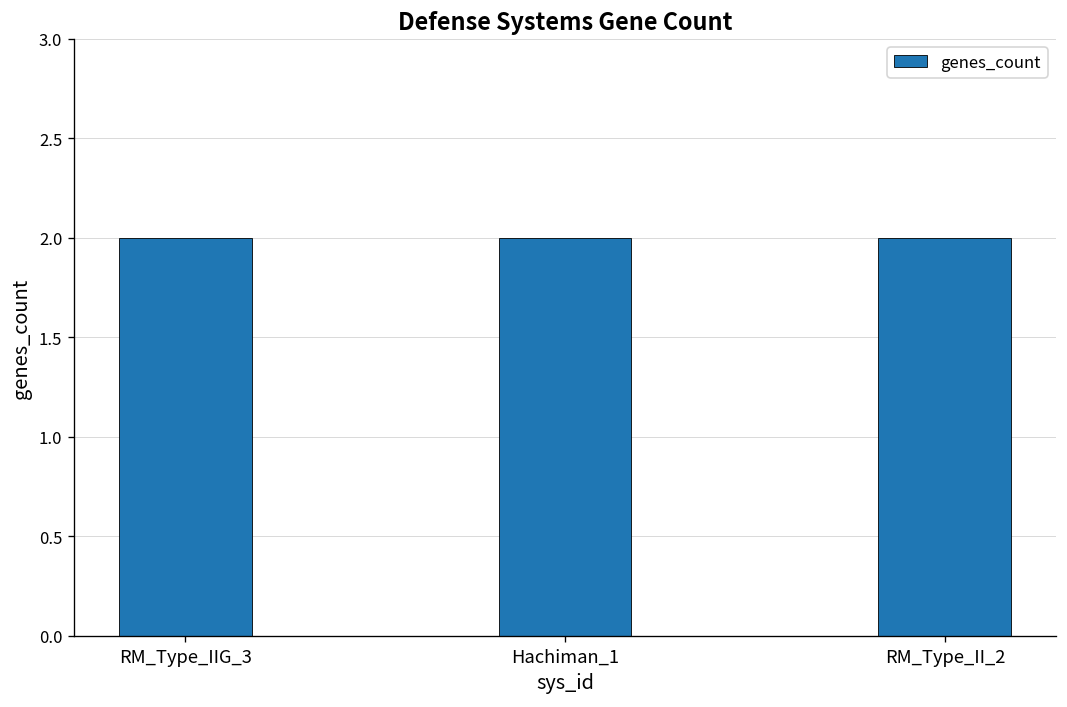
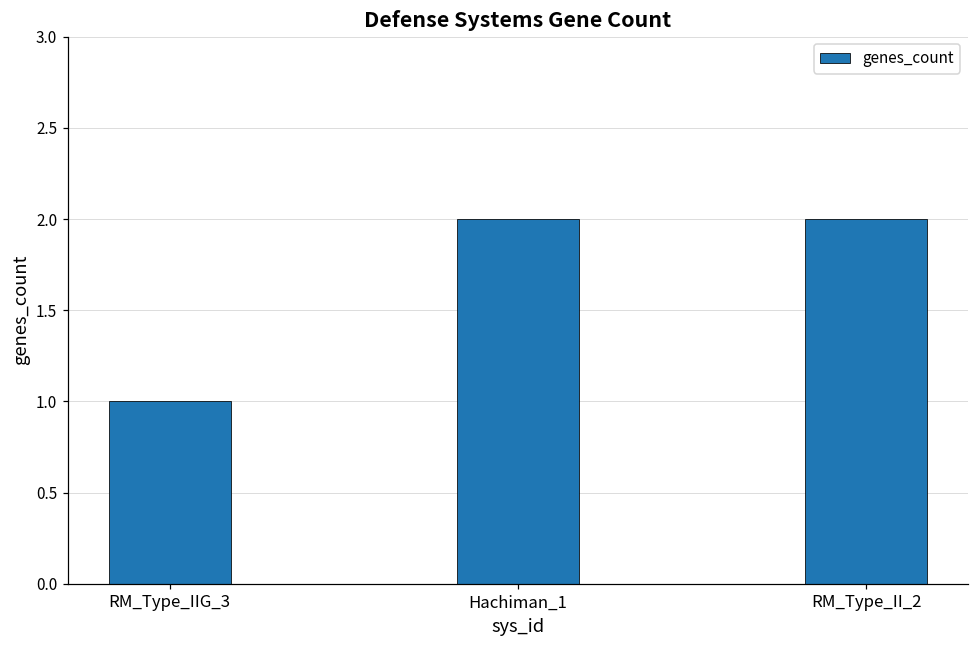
  {
-   "RM_Type_IIG_3": 2,
+   "RM_Type_IIG_3": 1,
    "Hachiman_1": 2,
    "RM_Type_II_2": 2
  }
